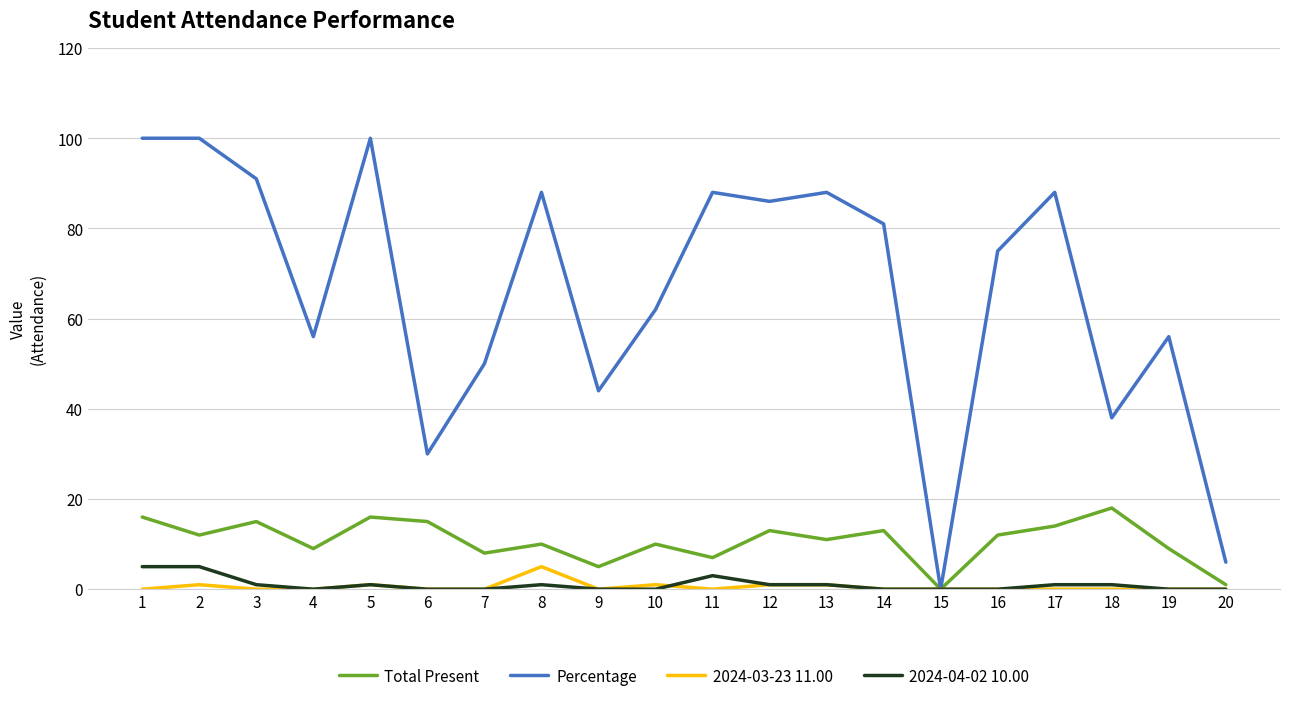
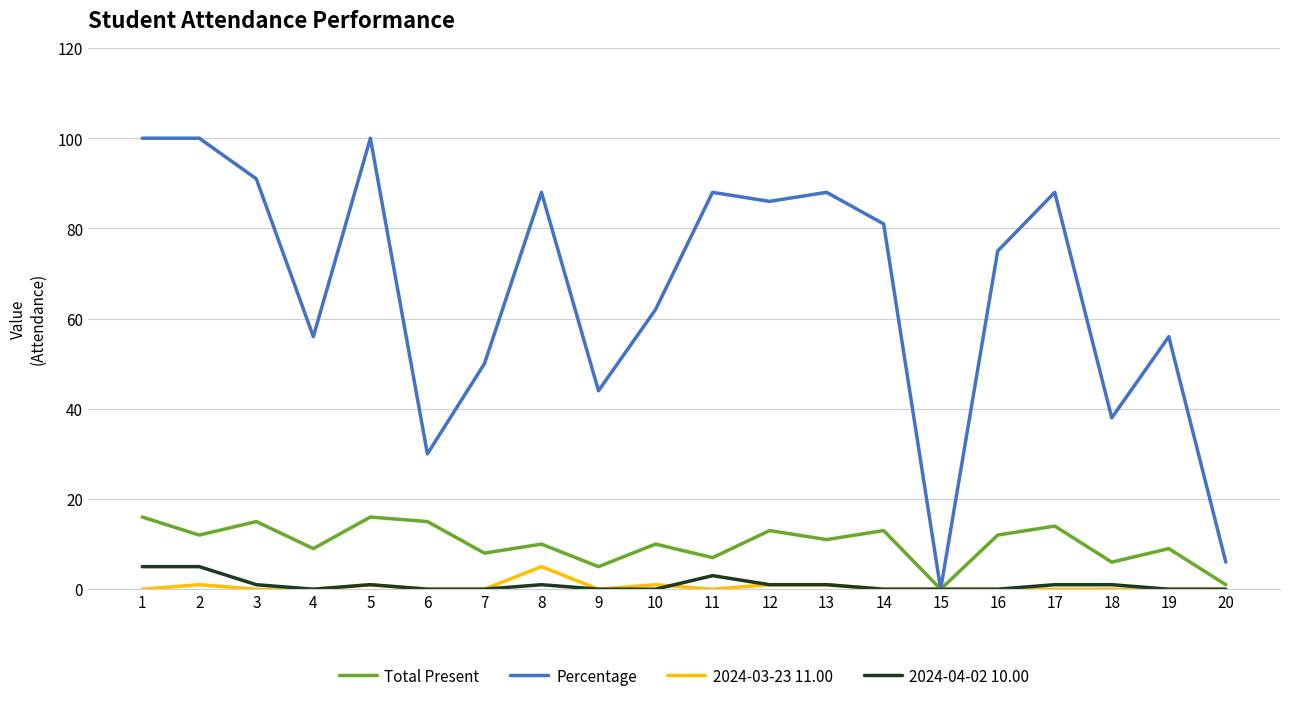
  {
    "Total Present": {
      "1": 16,
      "2": 12,
      "3": 15,
      "4": 9,
      "5": 16,
      "6": 15,
      "7": 8,
      "8": 10,
      "9": 5,
      "10": 10,
      "11": 7,
      "12": 13,
      "13": 11,
      "14": 13,
      "16": 12,
      "17": 14,
-     "18": 18,
+     "18": 6,
      "19": 9,
      "20": 1
    },
    "Percentage": {
      "1": 100,
      "2": 100,
      "3": 91,
      "4": 56,
      "5": 100,
      "6": 30,
      "7": 50,
      "8": 88,
      "9": 44,
      "10": 62,
      "11": 88,
      "12": 86,
      "13": 88,
      "14": 81,
      "16": 75,
      "17": 88,
      "18": 38,
      "19": 56,
      "20": 6
    },
    "2024-03-23 11.00": {
      "1": 0,
      "2": 1,
      "3": 0,
      "8": 5,
      "10": 1,
      "11": 0,
      "17": 0,
      "18": 0
    },
    "2024-04-02 10.00": {
      "1": 5,
      "2": 5,
      "3": 1,
      "8": 1,
      "10": 0,
      "11": 3,
      "17": 1,
      "18": 1
    }
  }
